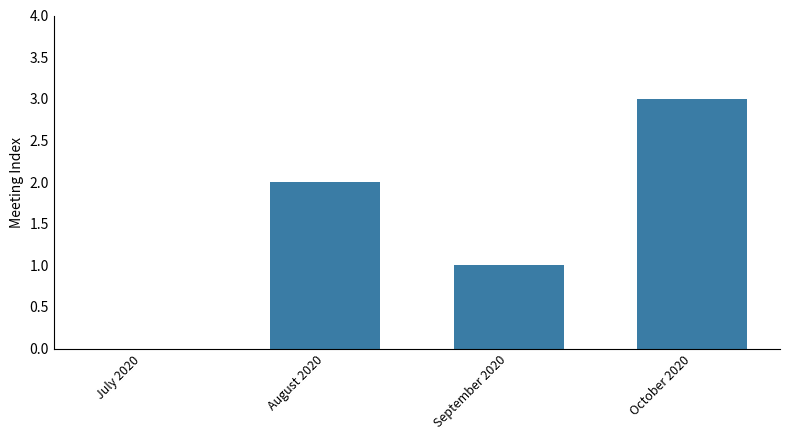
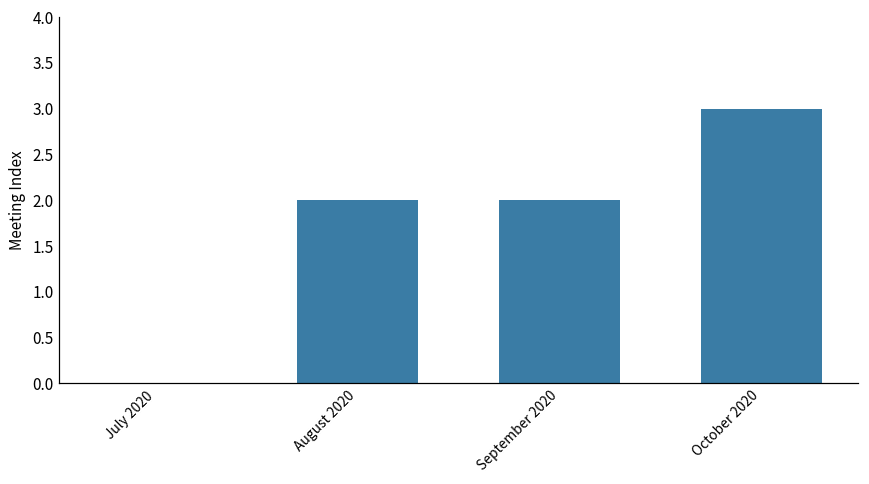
  {
    "July 2020": 0,
    "August 2020": 2,
-   "September 2020": 1,
+   "September 2020": 2,
    "October 2020": 3
  }
